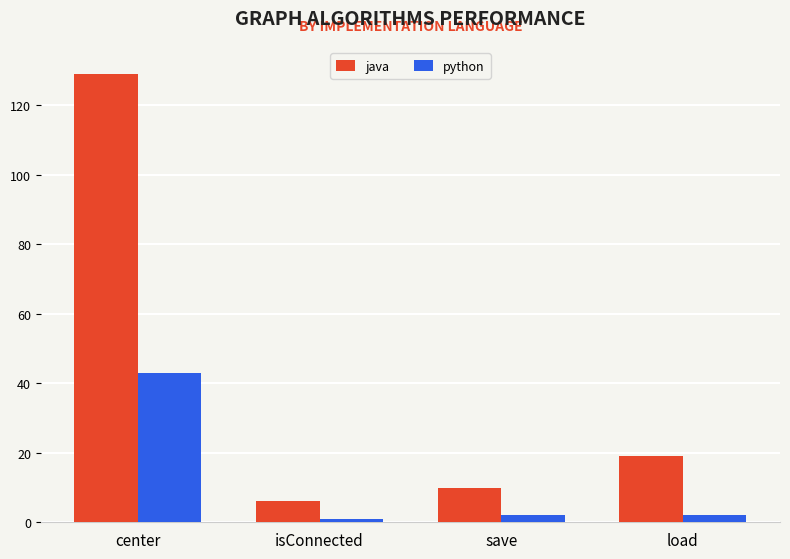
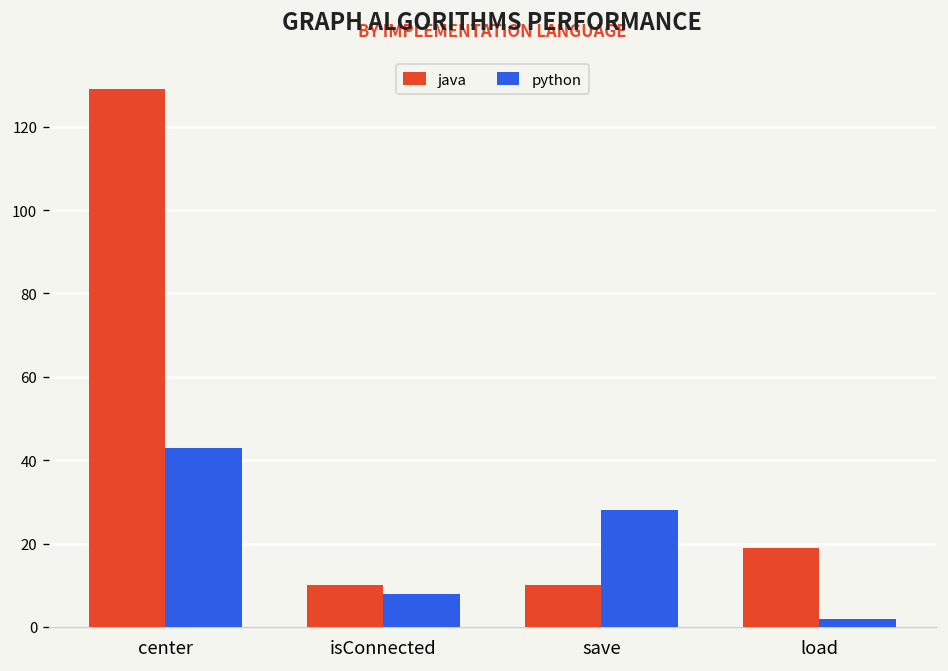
  {
    "java": {
      "center": 129,
-     "isConnected": 6,
+     "isConnected": 10,
      "save": 10,
      "load": 19
    },
    "python": {
      "center": 43,
-     "isConnected": 1,
-     "save": 2,
+     "isConnected": 8,
+     "save": 28,
      "load": 2
    }
  }
